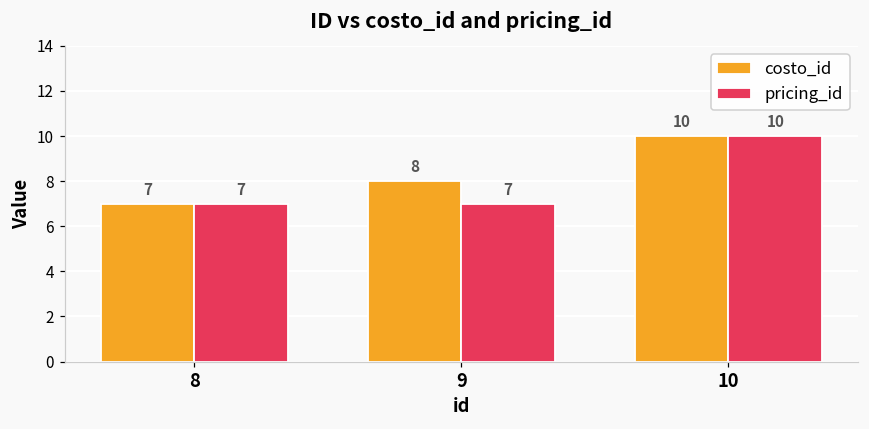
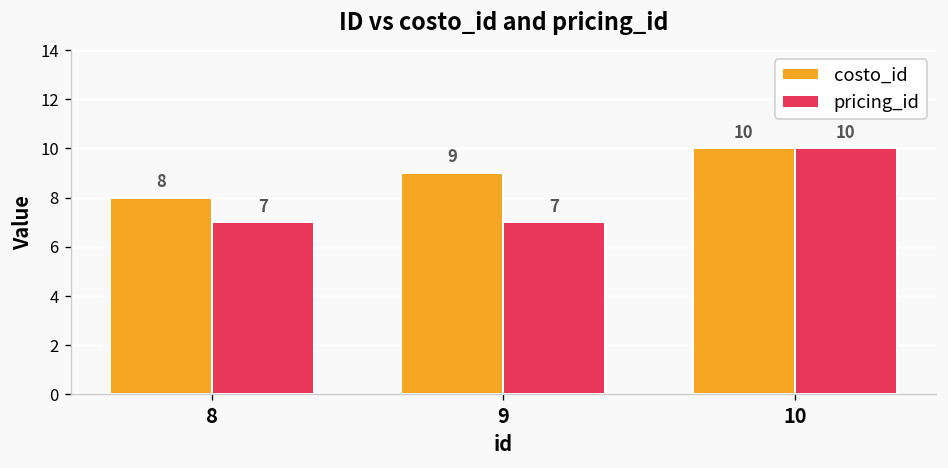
  {
    "costo_id": {
-     "8": 7,
-     "9": 8,
+     "8": 8,
+     "9": 9,
      "10": 10
    },
    "pricing_id": {
      "8": 7,
      "9": 7,
      "10": 10
    }
  }
